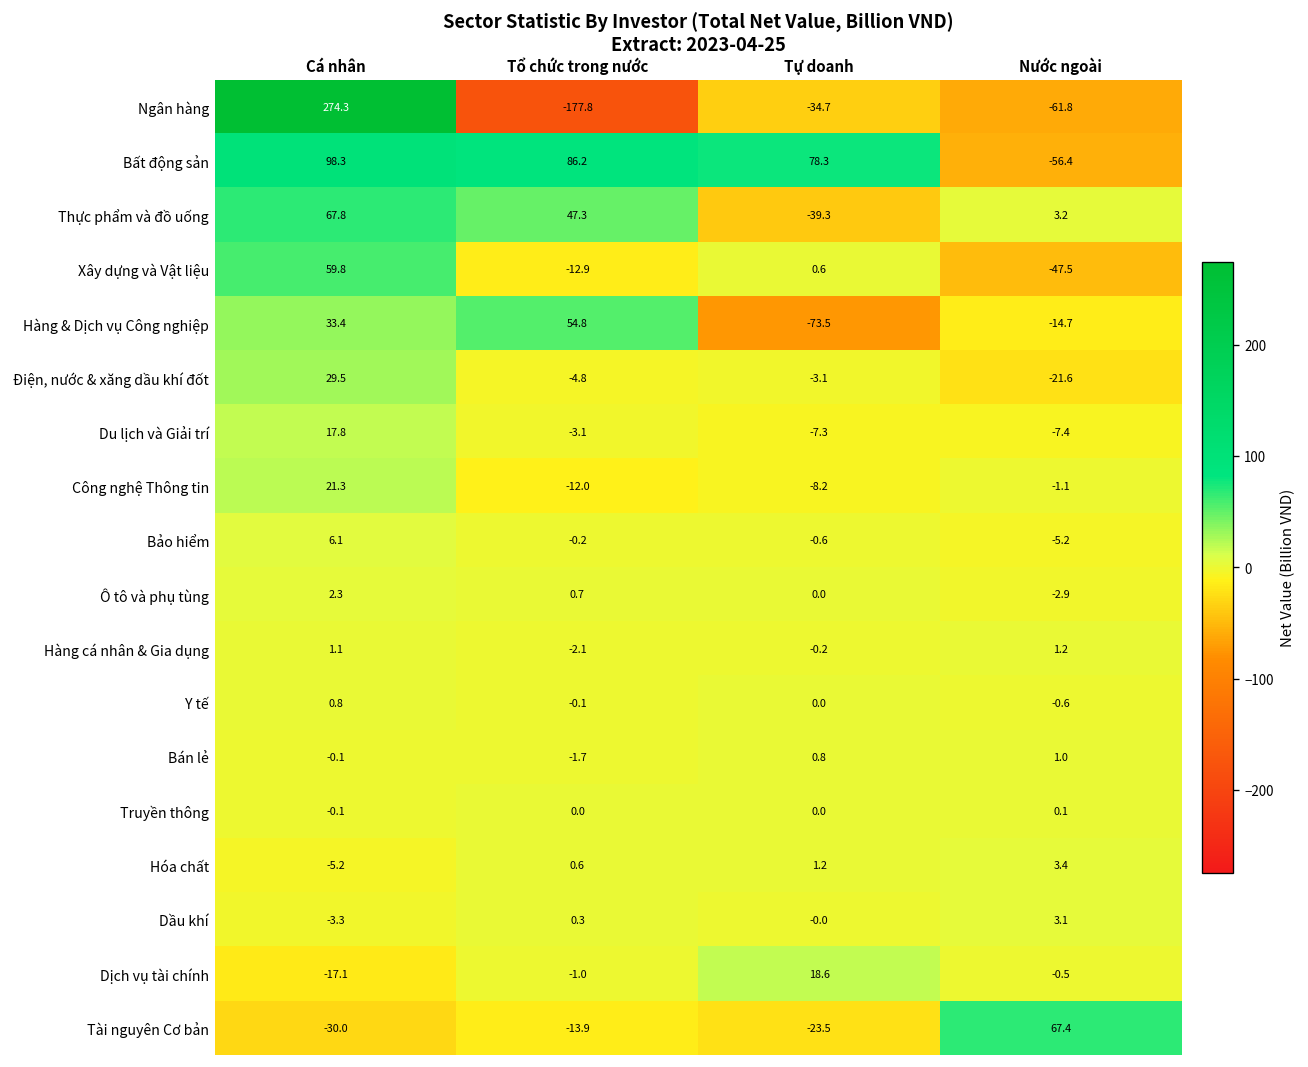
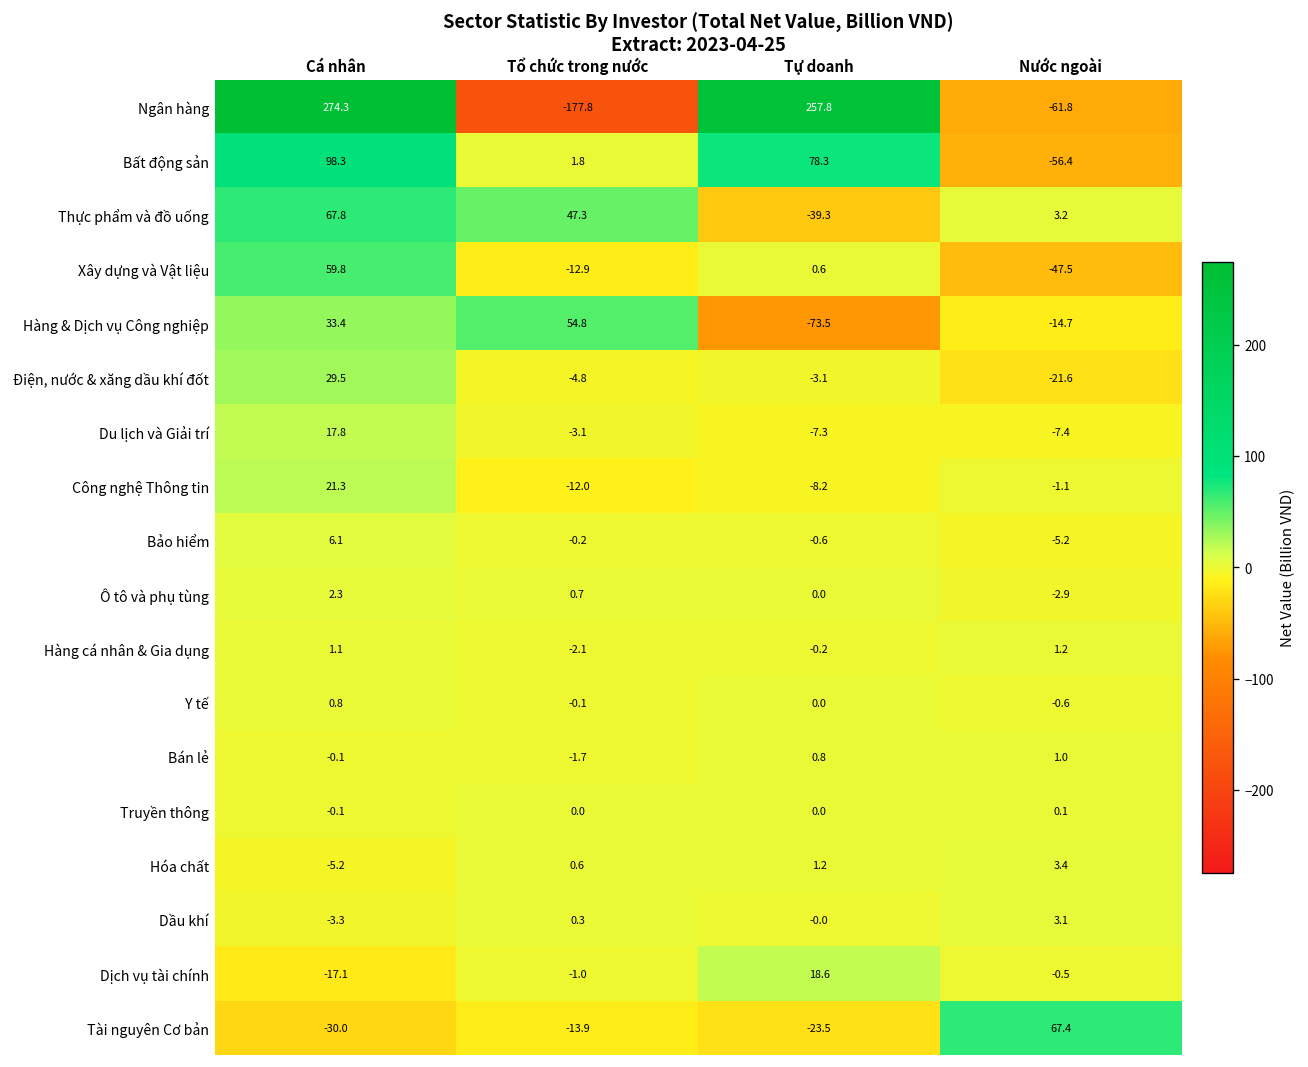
  {
    "Ngân hàng": {
      "Cá nhân": 274.3,
      "Tổ chức trong nước": -177.8,
-     "Tự doanh": -34.7,
+     "Tự doanh": 257.8,
      "Nước ngoài": -61.8
    },
    "Bất động sản": {
      "Cá nhân": 98.3,
-     "Tổ chức trong nước": 86.2,
+     "Tổ chức trong nước": 1.8,
      "Tự doanh": 78.3,
      "Nước ngoài": -56.4
    },
    "Thực phẩm và đồ uống": {
      "Cá nhân": 67.8,
      "Tổ chức trong nước": 47.3,
      "Tự doanh": -39.3,
      "Nước ngoài": 3.2
    },
    "Xây dựng và Vật liệu": {
      "Cá nhân": 59.8,
      "Tổ chức trong nước": -12.9,
      "Tự doanh": 0.6,
      "Nước ngoài": -47.5
    },
    "Hàng & Dịch vụ Công nghiệp": {
      "Cá nhân": 33.4,
      "Tổ chức trong nước": 54.8,
      "Tự doanh": -73.5,
      "Nước ngoài": -14.7
    },
    "Điện, nước & xăng dầu khí đốt": {
      "Cá nhân": 29.5,
      "Tổ chức trong nước": -4.8,
      "Tự doanh": -3.1,
      "Nước ngoài": -21.6
    },
    "Du lịch và Giải trí": {
      "Cá nhân": 17.8,
      "Tổ chức trong nước": -3.1,
      "Tự doanh": -7.3,
      "Nước ngoài": -7.4
    },
    "Công nghệ Thông tin": {
      "Cá nhân": 21.3,
      "Tổ chức trong nước": -12.0,
      "Tự doanh": -8.2,
      "Nước ngoài": -1.1
    },
    "Bảo hiểm": {
      "Cá nhân": 6.1,
      "Tổ chức trong nước": -0.2,
      "Tự doanh": -0.6,
      "Nước ngoài": -5.2
    },
    "Ô tô và phụ tùng": {
      "Cá nhân": 2.3,
      "Tổ chức trong nước": 0.7,
      "Tự doanh": 0.0,
      "Nước ngoài": -2.9
    },
    "Hàng cá nhân & Gia dụng": {
      "Cá nhân": 1.1,
      "Tổ chức trong nước": -2.1,
      "Tự doanh": -0.2,
      "Nước ngoài": 1.2
    },
    "Y tế": {
      "Cá nhân": 0.8,
      "Tổ chức trong nước": -0.1,
      "Tự doanh": 0.0,
      "Nước ngoài": -0.6
    },
    "Bán lẻ": {
      "Cá nhân": -0.1,
      "Tổ chức trong nước": -1.7,
      "Tự doanh": 0.8,
      "Nước ngoài": 1.0
    },
    "Truyền thông": {
      "Cá nhân": -0.1,
      "Tổ chức trong nước": 0.0,
      "Tự doanh": 0.0,
      "Nước ngoài": 0.1
    },
    "Hóa chất": {
      "Cá nhân": -5.2,
      "Tổ chức trong nước": 0.6,
      "Tự doanh": 1.2,
      "Nước ngoài": 3.4
    },
    "Dầu khí": {
      "Cá nhân": -3.3,
      "Tổ chức trong nước": 0.3,
      "Tự doanh": -0.0,
      "Nước ngoài": 3.1
    },
    "Dịch vụ tài chính": {
      "Cá nhân": -17.1,
      "Tổ chức trong nước": -1.0,
      "Tự doanh": 18.6,
      "Nước ngoài": -0.5
    },
    "Tài nguyên Cơ bản": {
      "Cá nhân": -30.0,
      "Tổ chức trong nước": -13.9,
      "Tự doanh": -23.5,
      "Nước ngoài": 67.4
    }
  }
